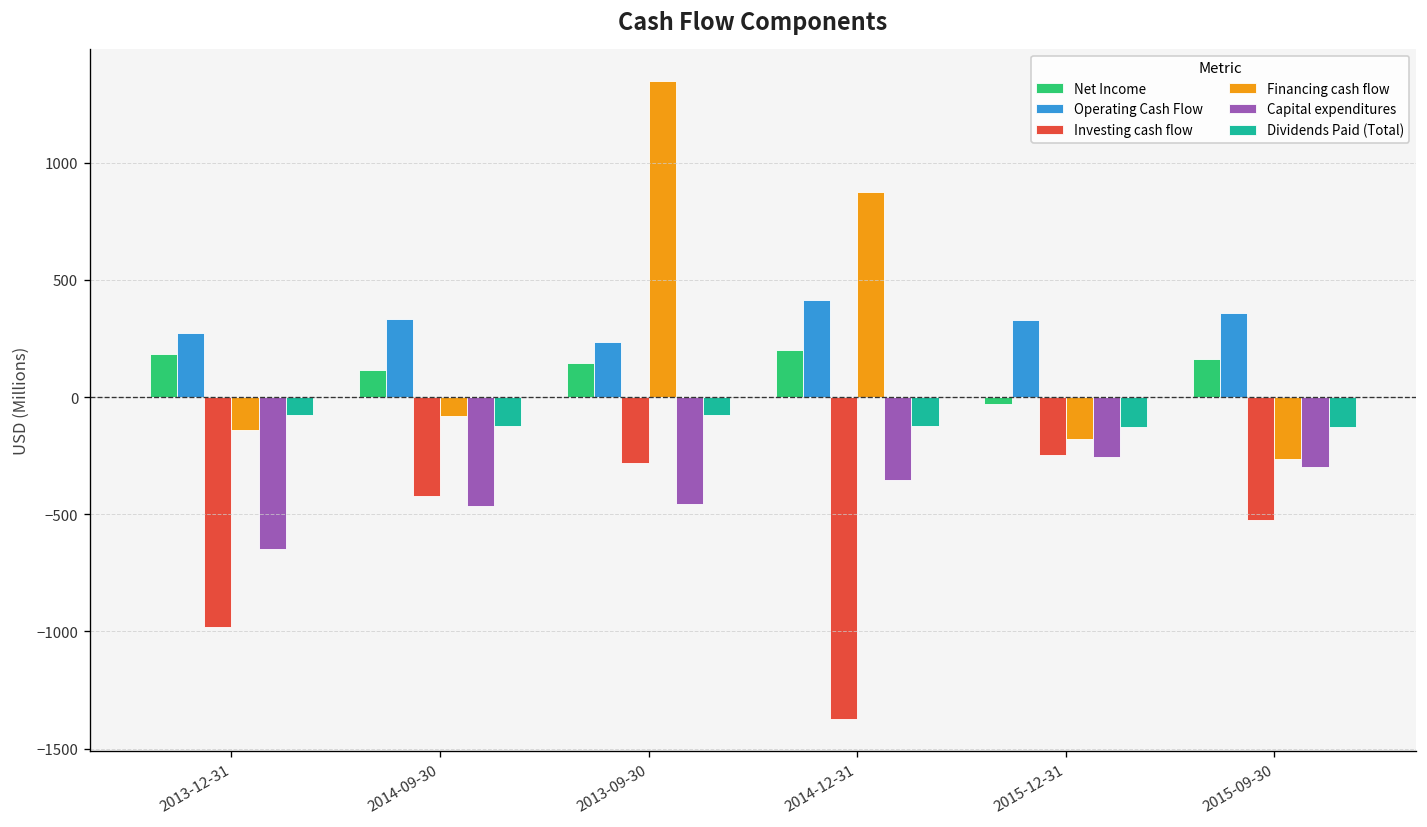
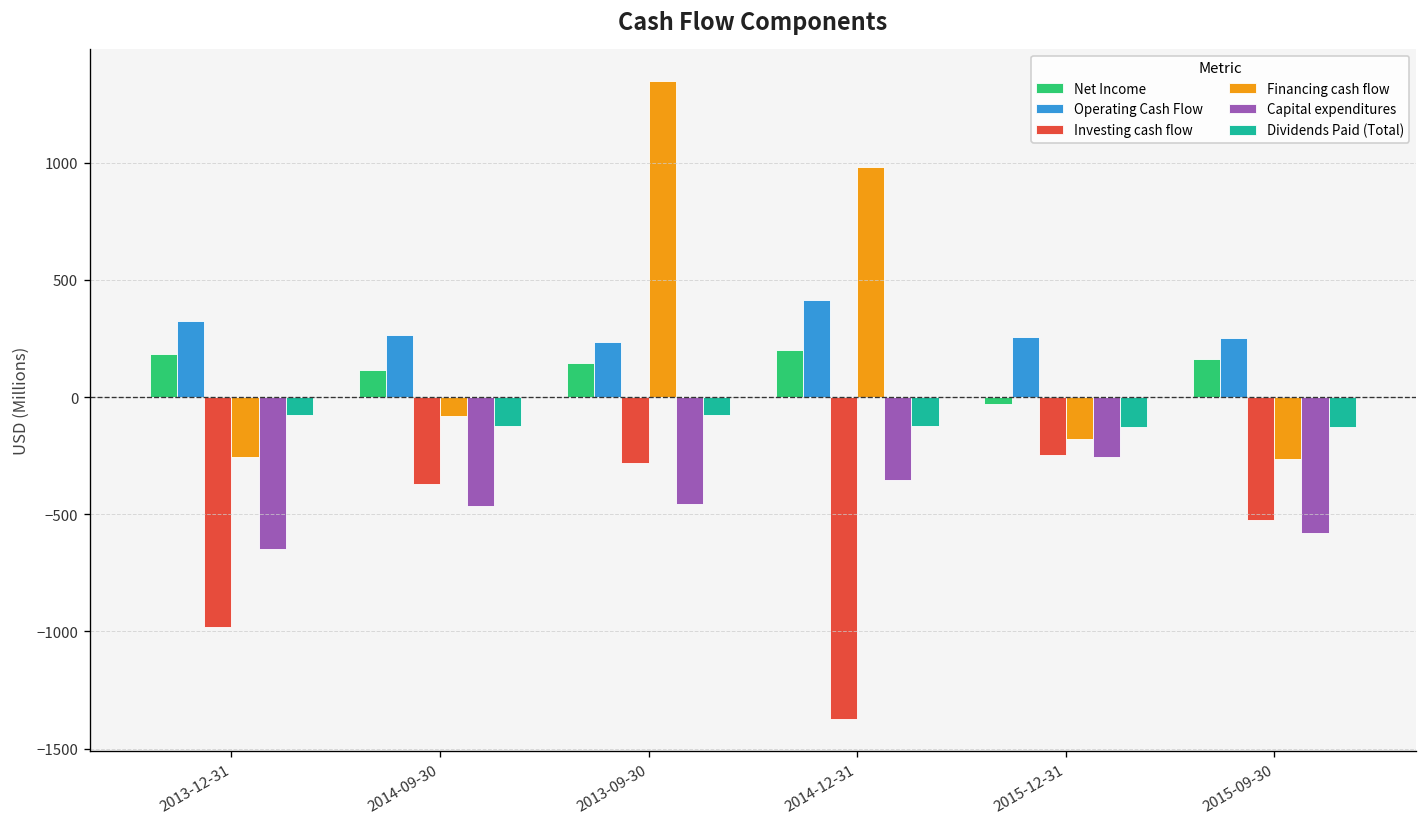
  {
    "Operating Cash Flow": {
-     "2013-12-31": 270,
-     "2014-09-30": 330,
+     "2013-12-31": 320,
+     "2014-09-30": 260,
      "2013-09-30": 230,
      "2014-12-31": 420,
-     "2015-12-31": 330,
-     "2015-09-30": 360
+     "2015-12-31": 260,
+     "2015-09-30": 250
    },
    "Investing cash flow": {
      "2013-12-31": -980,
-     "2014-09-30": -420,
+     "2014-09-30": -370,
      "2013-09-30": -280,
      "2014-12-31": -1370,
      "2015-12-31": -250,
      "2015-09-30": -520
    },
    "Financing cash flow": {
-     "2013-12-31": -140,
+     "2013-12-31": -260,
      "2014-09-30": -80,
      "2013-09-30": 1350,
-     "2014-12-31": 880,
+     "2014-12-31": 980,
      "2015-12-31": -180,
      "2015-09-30": -260
    },
    "Capital expenditures": {
      "2013-12-31": -650,
      "2014-09-30": -460,
      "2013-09-30": -460,
      "2014-12-31": -350,
      "2015-12-31": -260,
-     "2015-09-30": -300
+     "2015-09-30": -580
    }
  }
